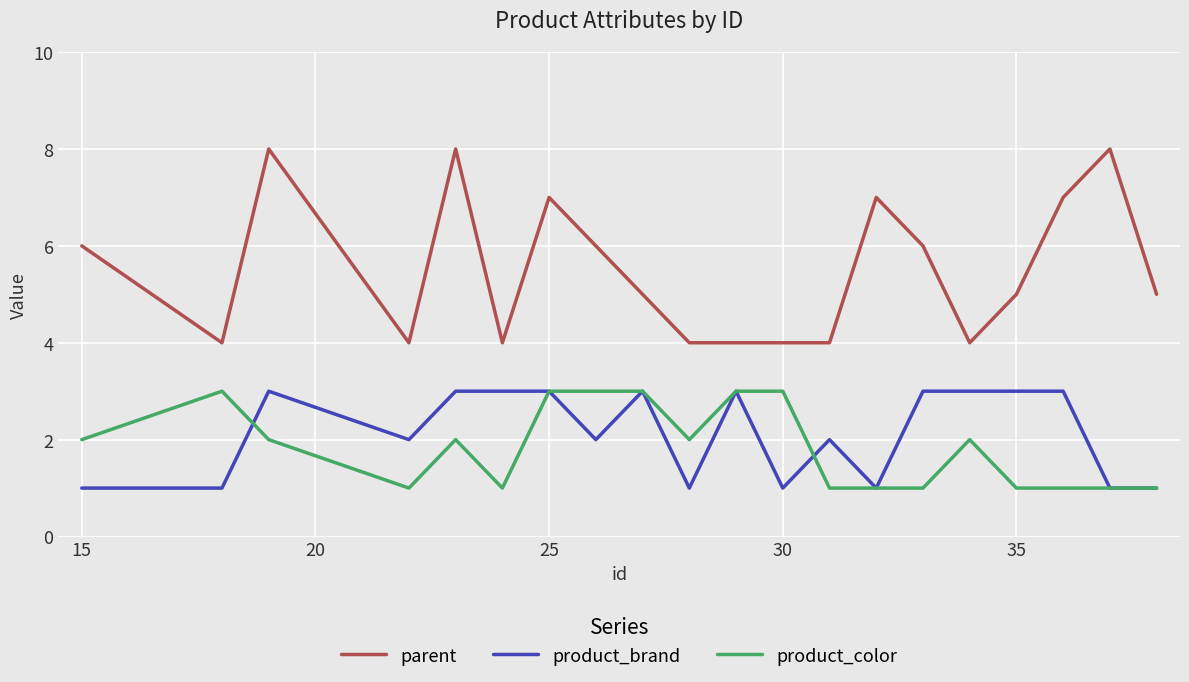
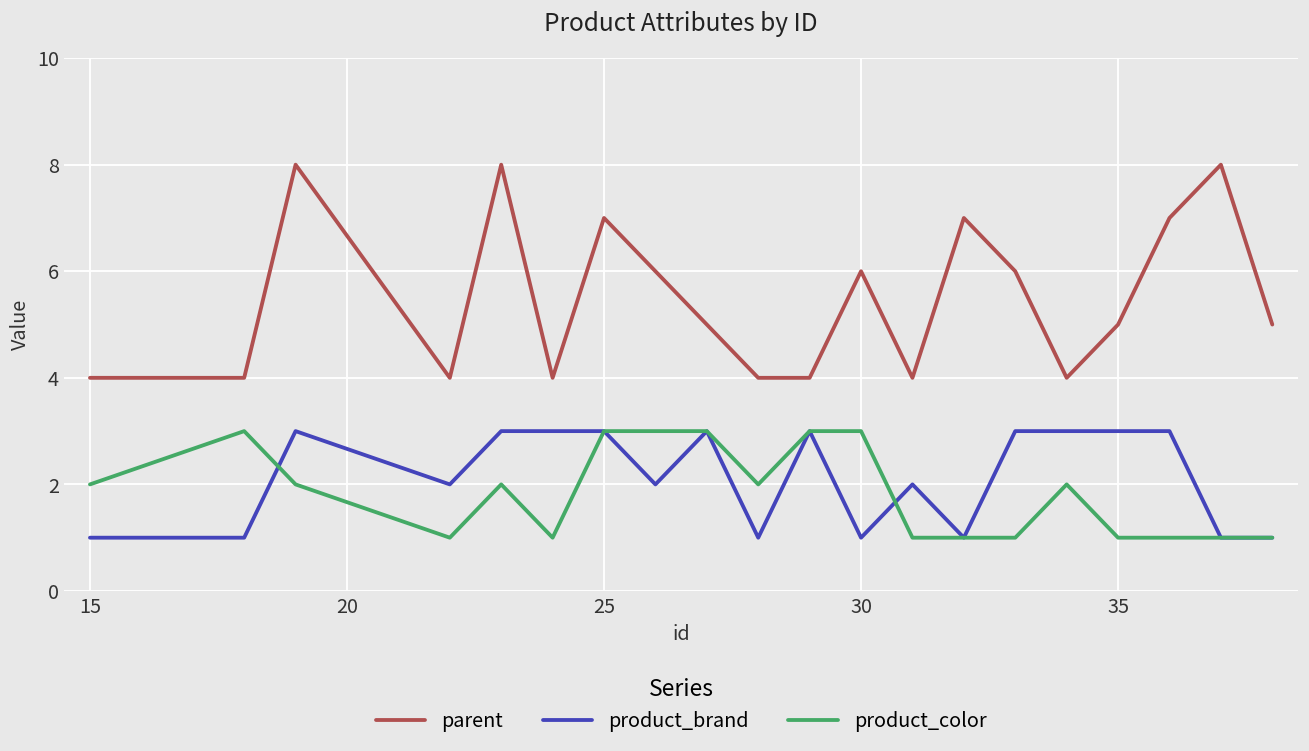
  {
    "parent": {
-     "15": 6,
+     "15": 4,
      "25": 7,
-     "30": 4,
+     "30": 6,
      "35": 5
    },
    "product_brand": {
      "15": 1,
      "30": 1,
      "35": 3
    },
    "product_color": {
      "15": 2,
      "30": 3,
      "35": 1
    }
  }
